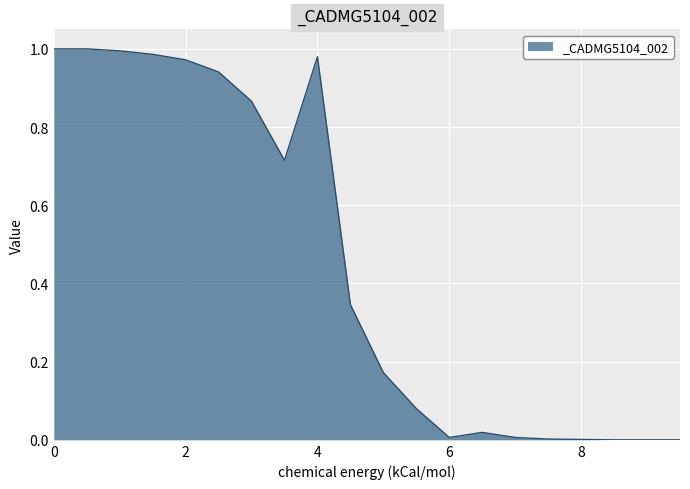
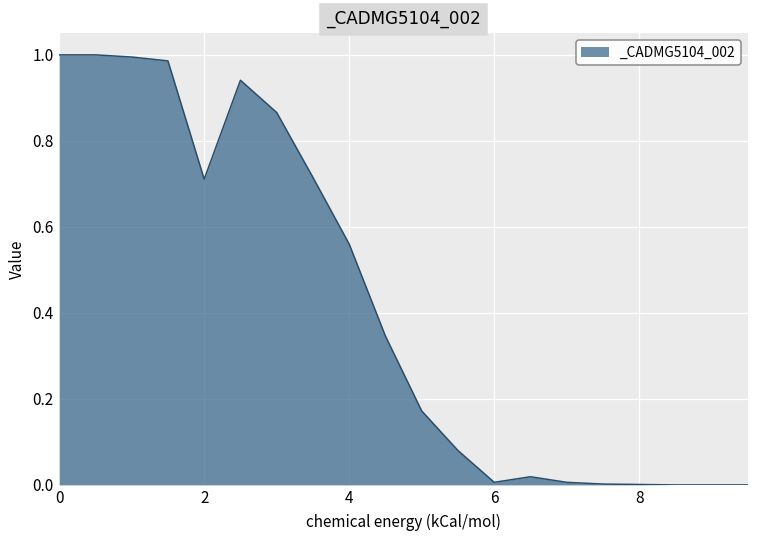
  {
    "0": 1.00,
-   "2": 0.97,
-   "4": 0.98,
+   "2": 0.71,
+   "4": 0.56,
    "6": 0.01,
    "8": 0.00
  }
